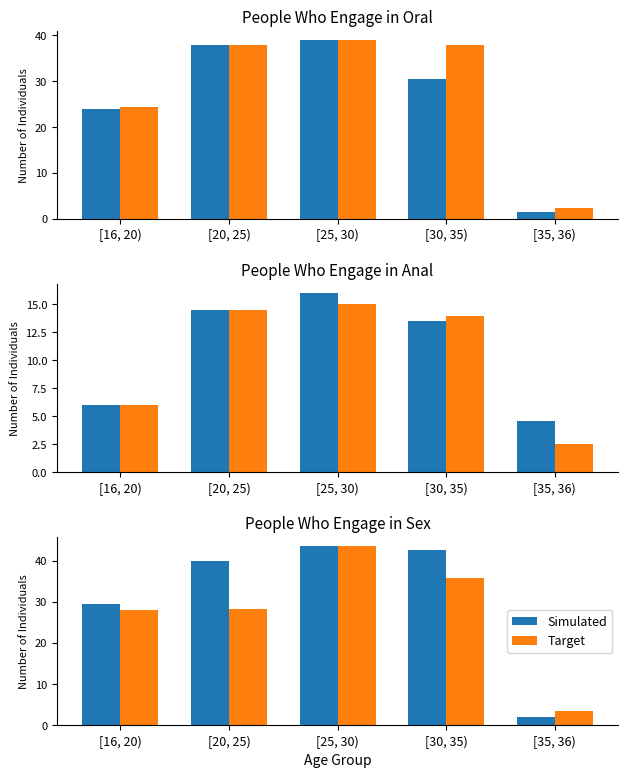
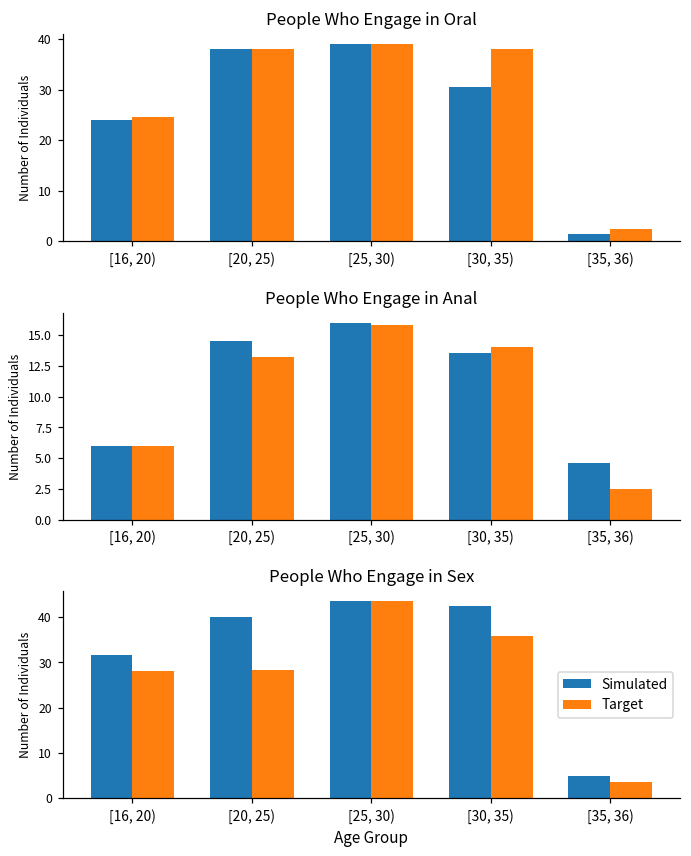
  {
    "People Who Engage in Oral": {
      "Simulated": {
        "[16, 20)": 24,
        "[20, 25)": 38,
        "[25, 30)": 39,
        "[30, 35)": 31,
        "[35, 36)": 2
      },
      "Target": {
        "[16, 20)": 25,
        "[20, 25)": 38,
        "[25, 30)": 39,
        "[30, 35)": 38,
        "[35, 36)": 3
      }
    },
    "People Who Engage in Anal": {
      "Simulated": {
        "[16, 20)": 6.0,
        "[20, 25)": 14.5,
        "[25, 30)": 16.0,
        "[30, 35)": 13.5,
        "[35, 36)": 4.6
      },
      "Target": {
        "[16, 20)": 6.0,
-       "[20, 25)": 14.5,
-       "[25, 30)": 15.0,
+       "[20, 25)": 13.2,
+       "[25, 30)": 15.8,
        "[30, 35)": 14.0,
        "[35, 36)": 2.5
      }
    },
    "People Who Engage in Sex": {
      "Simulated": {
-       "[16, 20)": 30,
+       "[16, 20)": 32,
        "[20, 25)": 40,
        "[25, 30)": 44,
        "[30, 35)": 43,
-       "[35, 36)": 2
+       "[35, 36)": 5
      },
      "Target": {
        "[16, 20)": 28,
        "[20, 25)": 28,
        "[25, 30)": 44,
        "[30, 35)": 36,
        "[35, 36)": 4
      }
    }
  }
